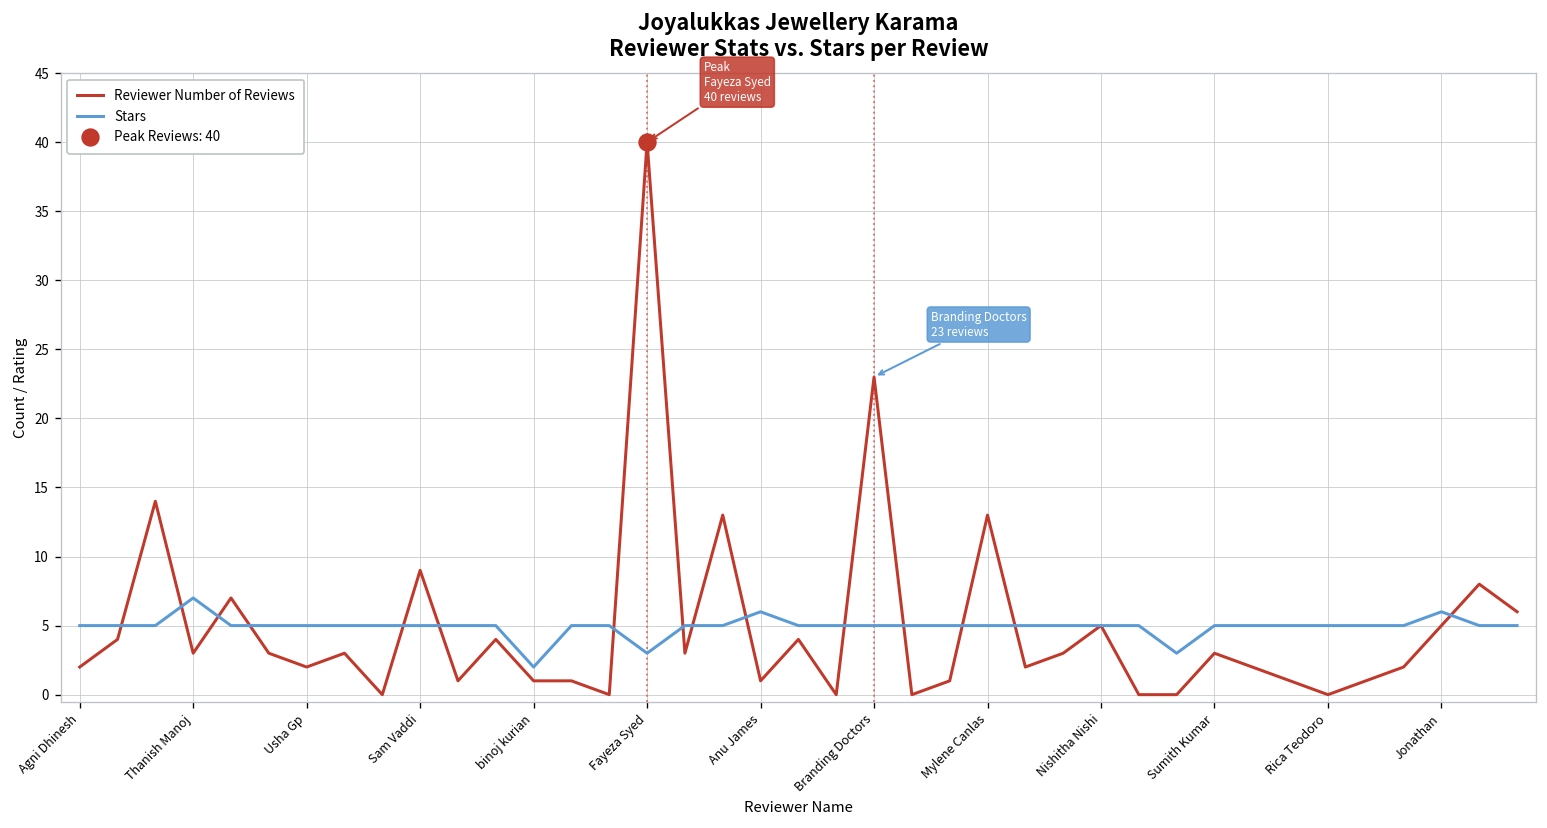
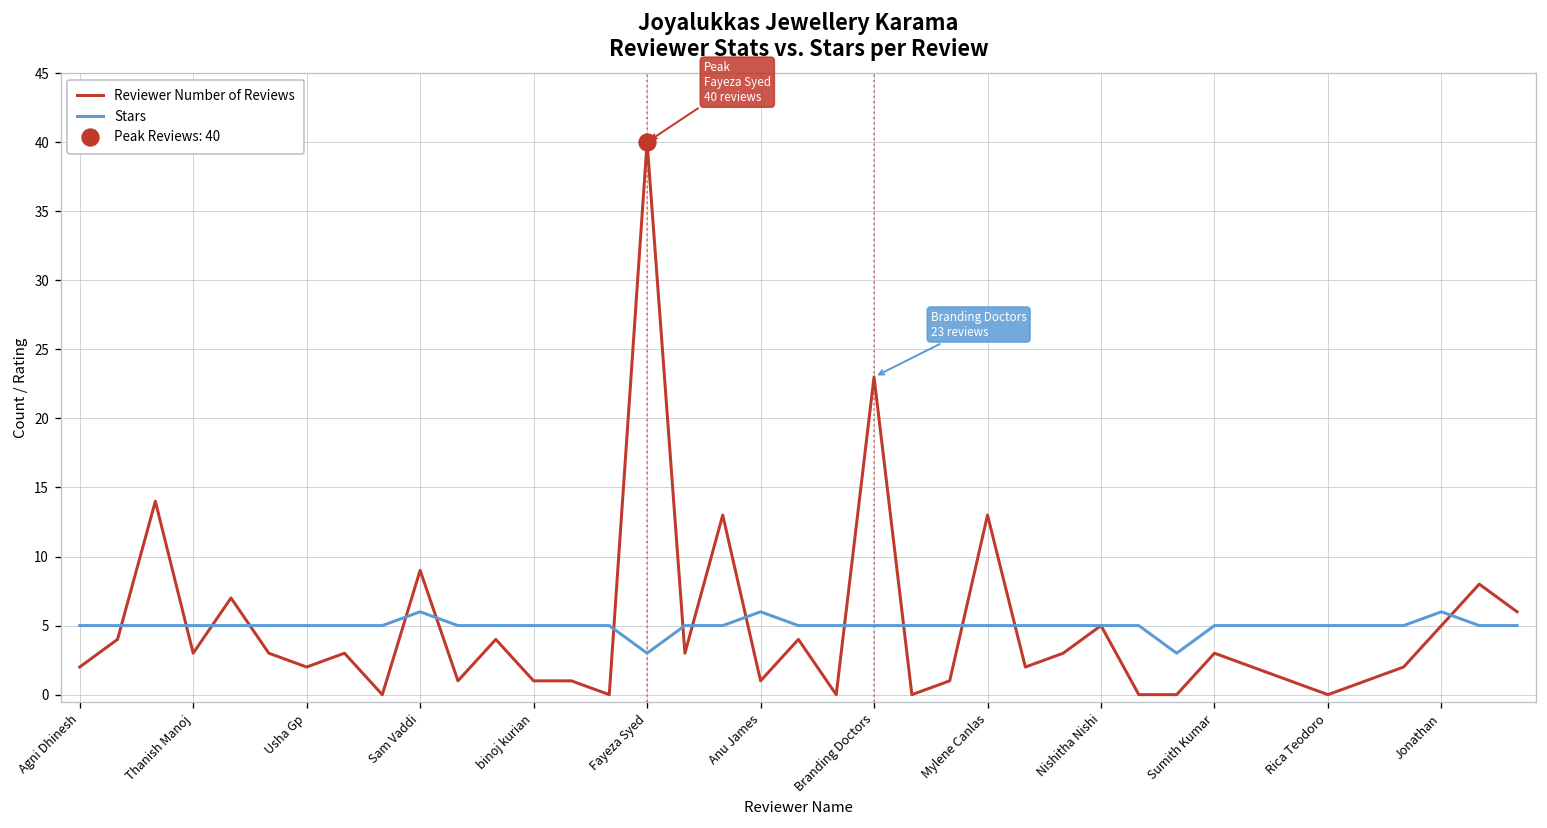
  {
    "Stars": {
      "Agni Dhinesh": 5,
-     "Thanish Manoj": 7,
+     "Thanish Manoj": 5,
      "Usha Gp": 5,
-     "Sam Vaddi": 5,
-     "binoj kurian": 2,
+     "Sam Vaddi": 6,
+     "binoj kurian": 5,
      "Fayeza Syed": 3,
      "Anu James": 6,
      "Branding Doctors": 5,
      "Mylene Canlas": 5,
      "Sumith Kumar": 5,
      "Rica Teodoro": 5,
      "Jonathan": 6
    }
  }
